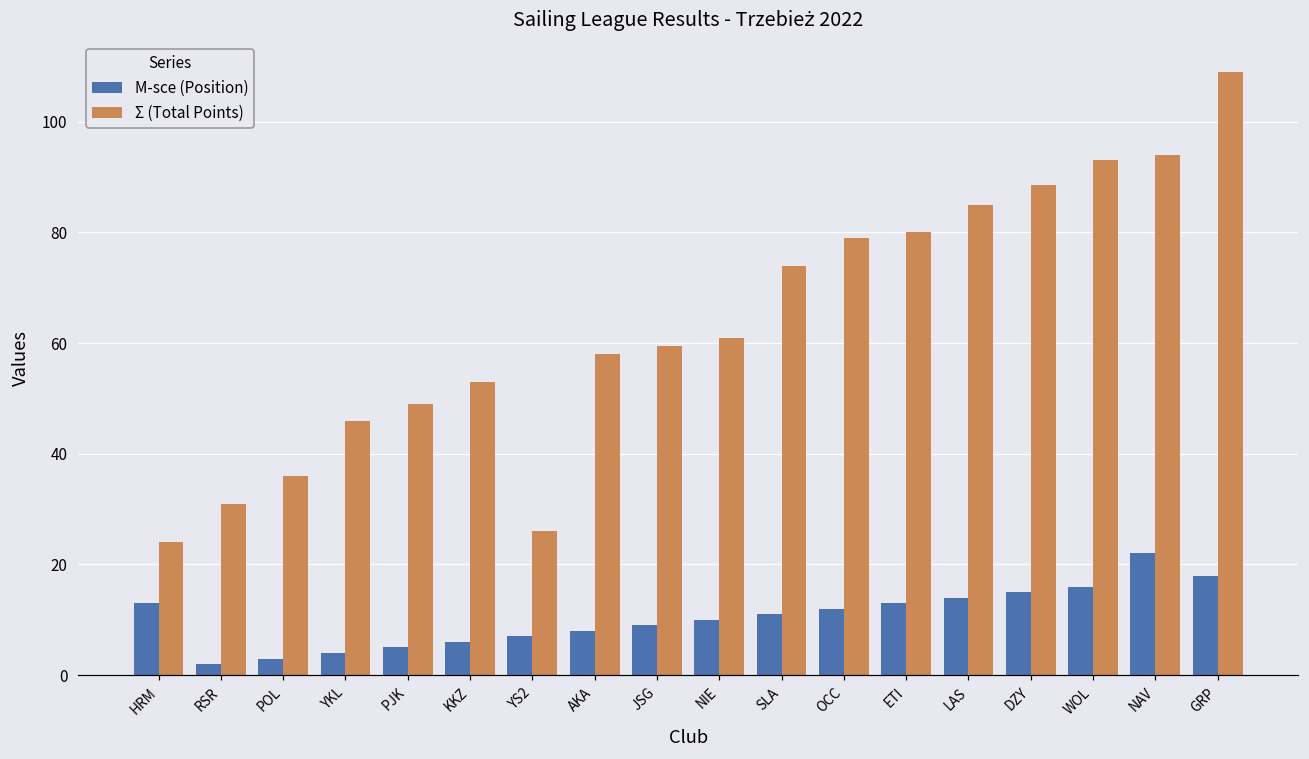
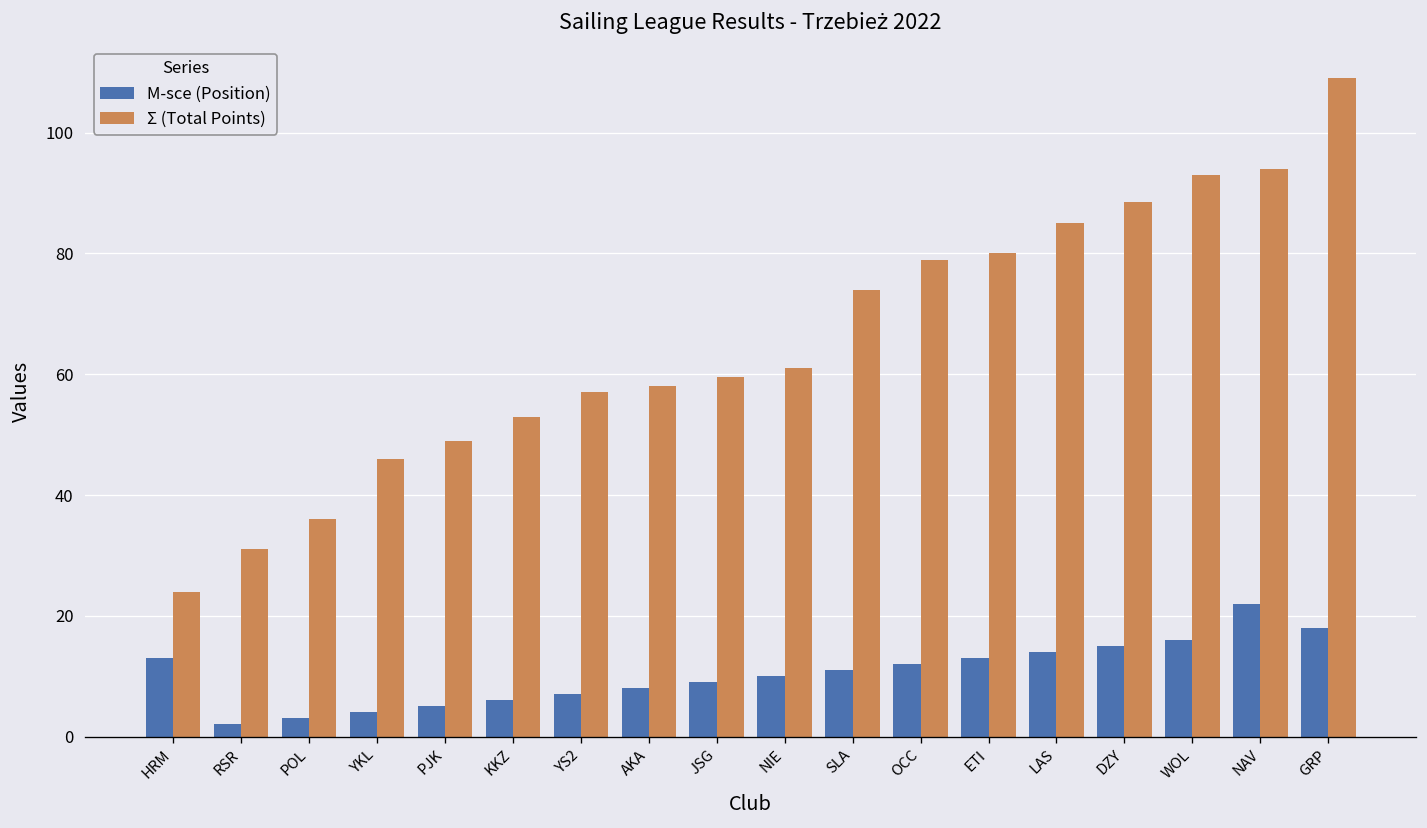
  {
    "M-sce (Position)": {
      "HRM": 13,
      "RSR": 2,
      "POL": 3,
      "YKL": 4,
      "PJK": 5,
      "KKZ": 6,
      "YS2": 7,
      "AKA": 8,
      "JSG": 9,
      "NIE": 10,
      "SLA": 11,
      "OCC": 12,
      "ETI": 13,
      "LAS": 14,
      "DZY": 15,
      "WOL": 16,
      "NAV": 22,
      "GRP": 18
    },
    "Σ (Total Points)": {
      "HRM": 24,
      "RSR": 31,
      "POL": 36,
      "YKL": 46,
      "PJK": 49,
      "KKZ": 53,
-     "YS2": 26,
+     "YS2": 57,
      "AKA": 58,
      "JSG": 60,
      "NIE": 61,
      "SLA": 74,
      "OCC": 79,
      "ETI": 80,
      "LAS": 85,
      "DZY": 89,
      "WOL": 93,
      "NAV": 94,
      "GRP": 109
    }
  }
